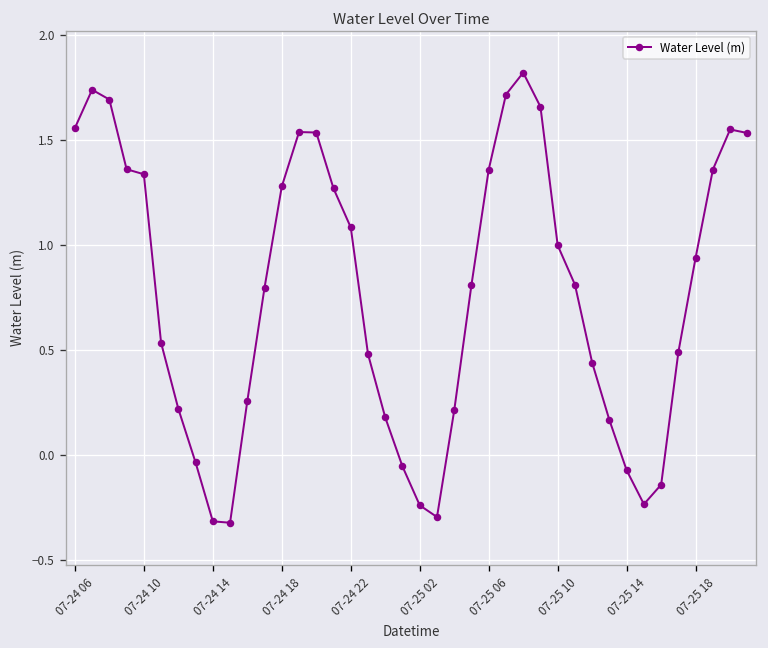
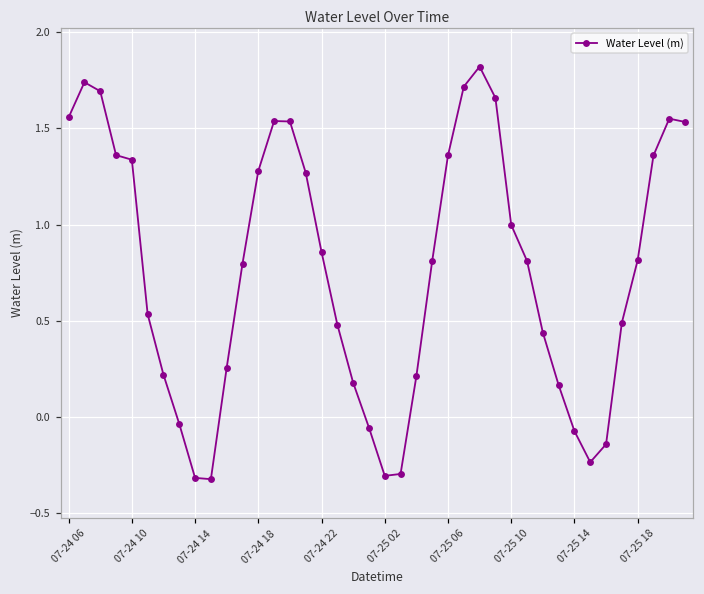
  {
    "07-24 06": 1.56,
    "07-24 10": 1.34,
    "07-24 14": -0.32,
    "07-24 18": 1.28,
-   "07-24 22": 1.08,
-   "07-25 02": -0.24,
+   "07-24 22": 0.86,
+   "07-25 02": -0.31,
    "07-25 06": 1.36,
    "07-25 10": 1.00,
    "07-25 14": -0.07,
-   "07-25 18": 0.94
+   "07-25 18": 0.82
  }
